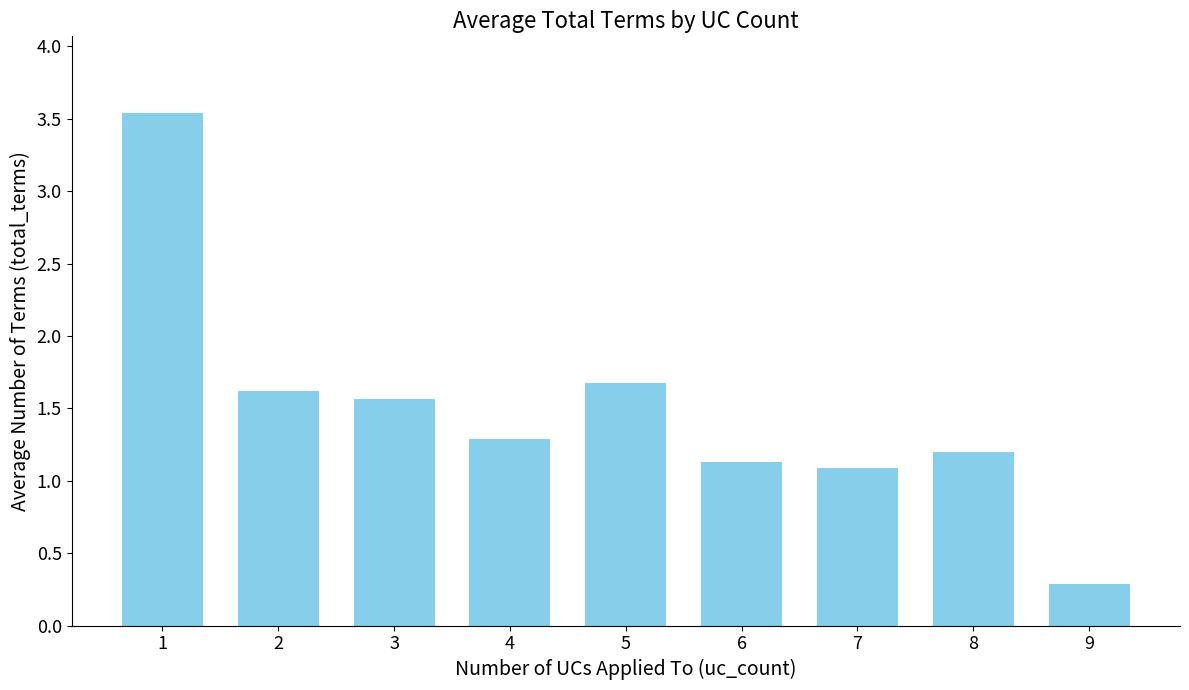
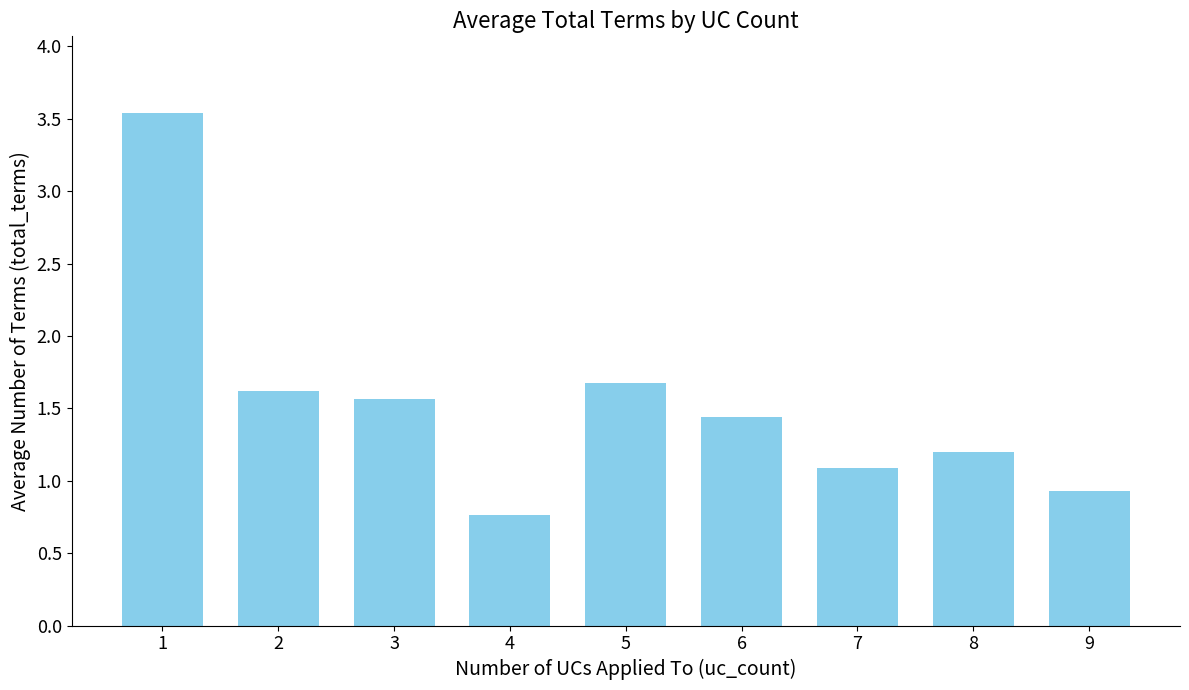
  {
    "1": 3.54,
    "2": 1.62,
    "3": 1.57,
-   "4": 1.29,
+   "4": 0.77,
    "5": 1.67,
-   "6": 1.13,
+   "6": 1.44,
    "7": 1.09,
    "8": 1.20,
-   "9": 0.29
+   "9": 0.93
  }
